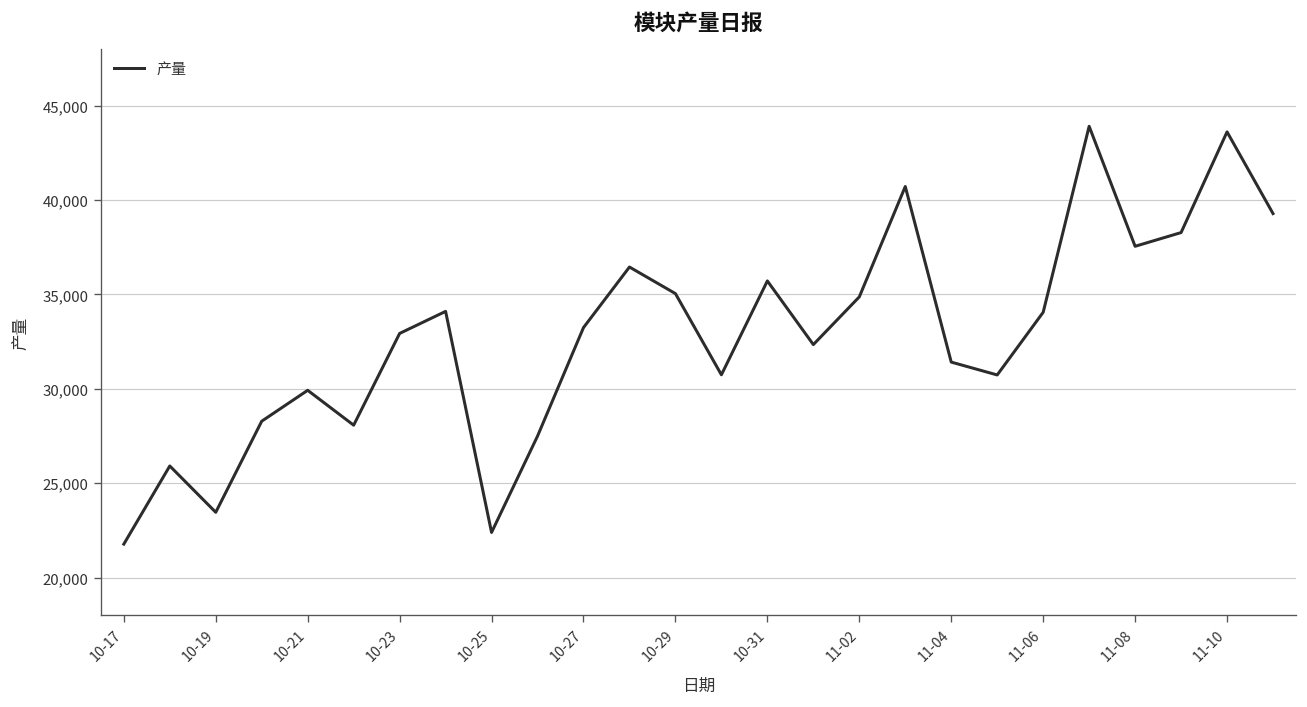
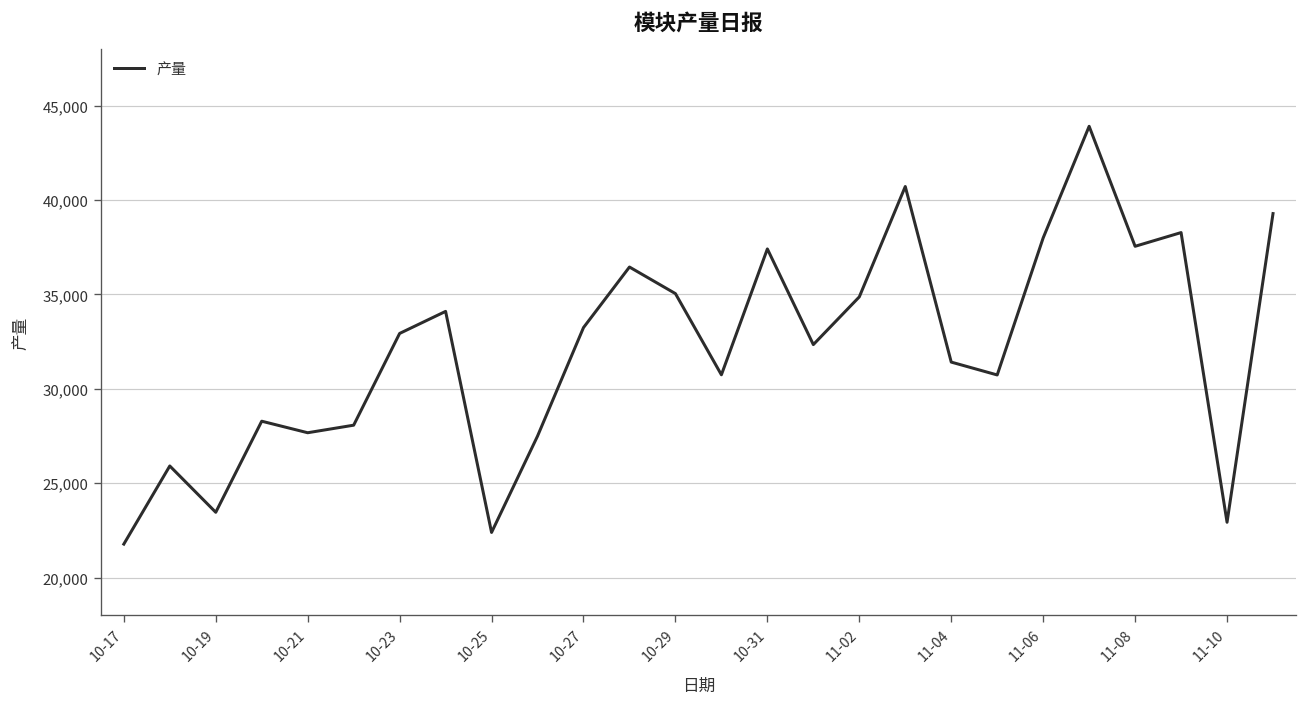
  {
    "10-17": "21,800",
    "10-19": "23,500",
-   "10-21": "29,900",
+   "10-21": "27,700",
    "10-23": "32,900",
    "10-25": "22,400",
    "10-27": "33,200",
    "10-29": "35,000",
-   "10-31": "35,700",
+   "10-31": "37,400",
    "11-02": "34,900",
    "11-04": "31,400",
-   "11-06": "34,100",
+   "11-06": "38,000",
    "11-08": "37,500",
-   "11-10": "43,600"
+   "11-10": "22,900"
  }
